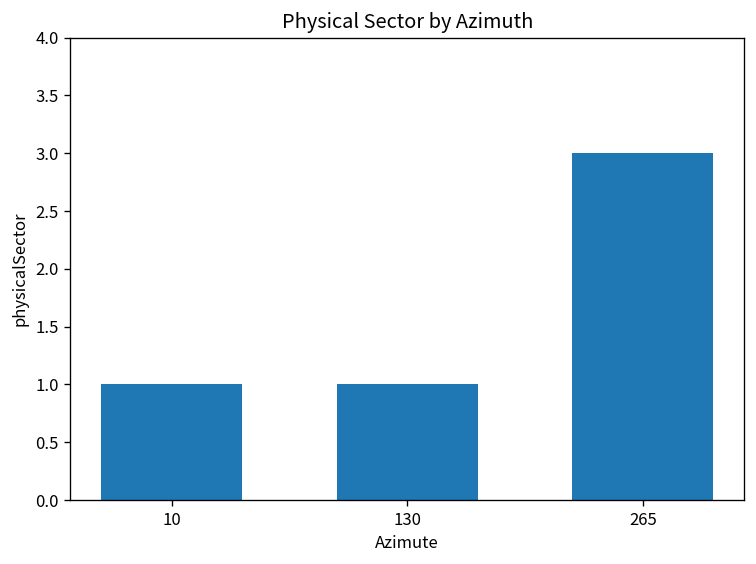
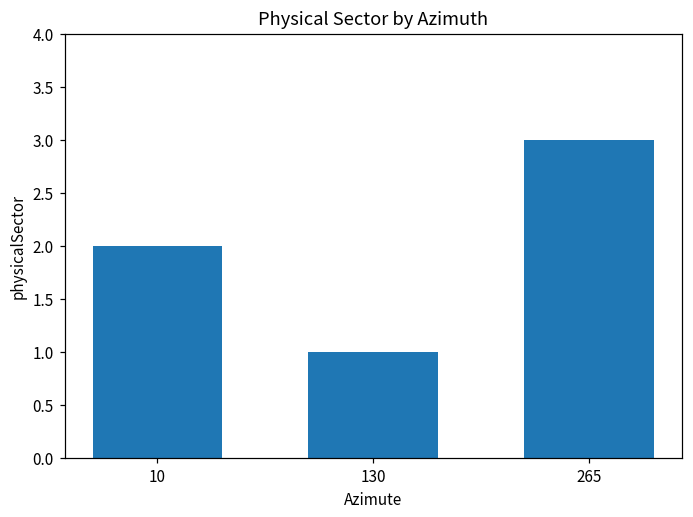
  {
-   "10": 1,
+   "10": 2,
    "130": 1,
    "265": 3
  }
